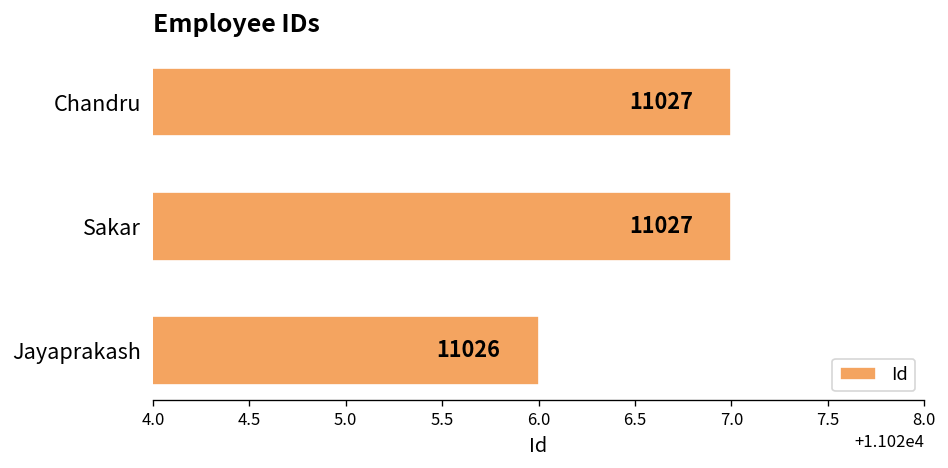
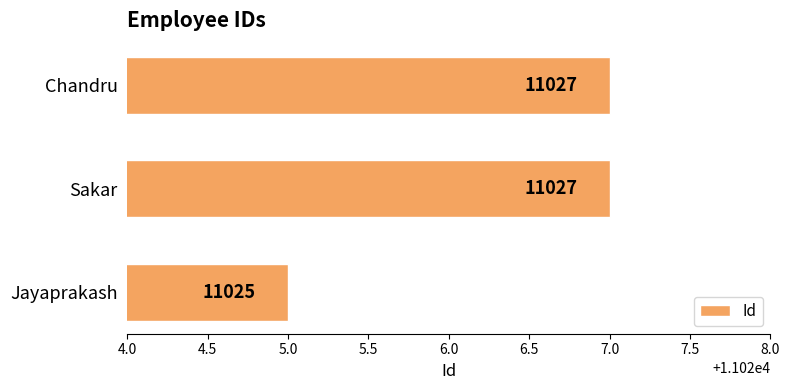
  {
    "Chandru": 11027,
    "Sakar": 11027,
-   "Jayaprakash": 11026
+   "Jayaprakash": 11025
  }
